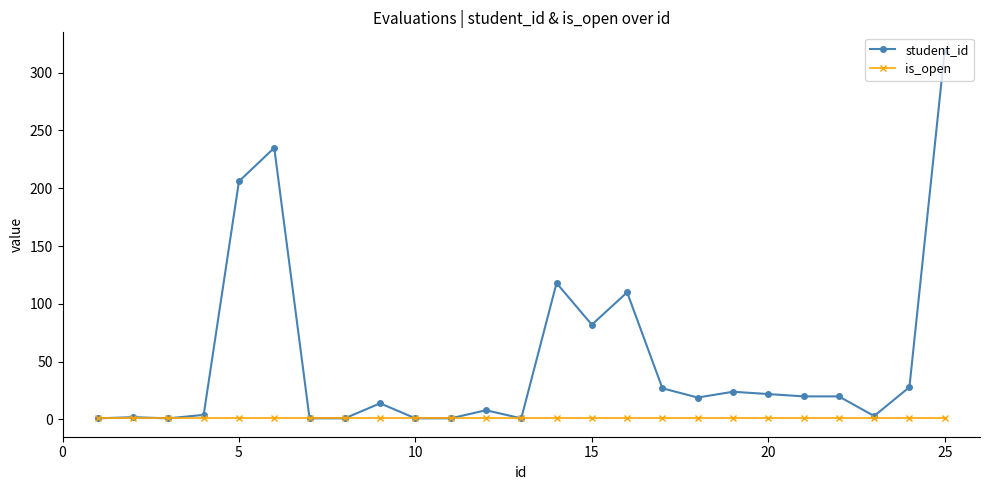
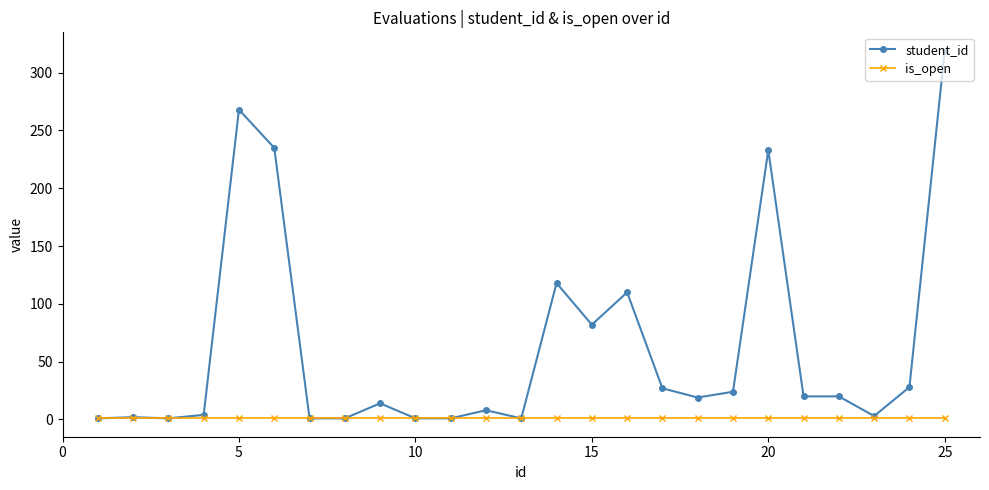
  {
    "student_id": {
-     "5": 206,
+     "5": 268,
      "15": 82,
-     "20": 22
+     "20": 233
    },
    "is_open": {
      "5": 1,
      "15": 1,
      "20": 1,
      "25": 1
    }
  }
